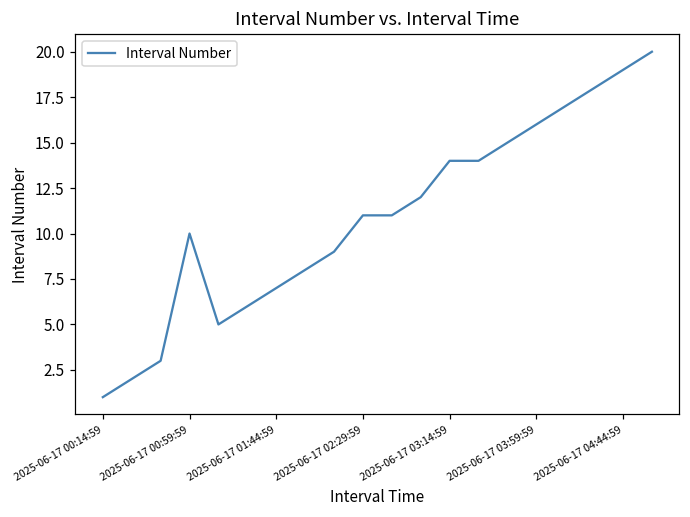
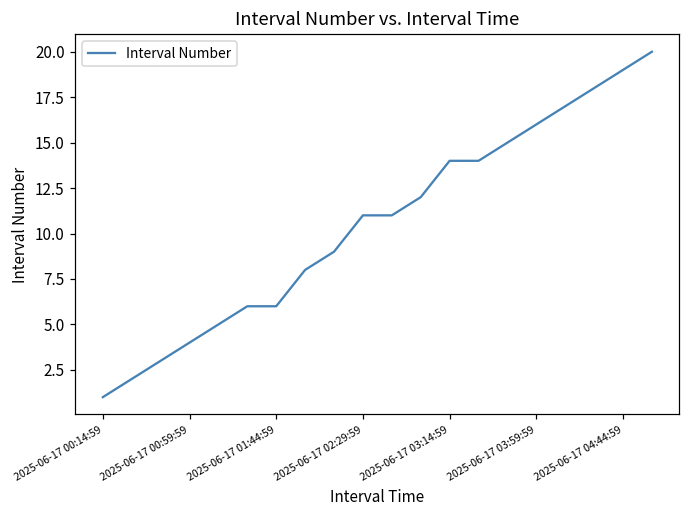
  {
    "2025-06-17 00:14:59": 1,
-   "2025-06-17 00:59:59": 10,
-   "2025-06-17 01:44:59": 7,
+   "2025-06-17 00:59:59": 4,
+   "2025-06-17 01:44:59": 6,
    "2025-06-17 02:29:59": 11,
    "2025-06-17 03:14:59": 14,
    "2025-06-17 03:59:59": 16,
    "2025-06-17 04:44:59": 19
  }
